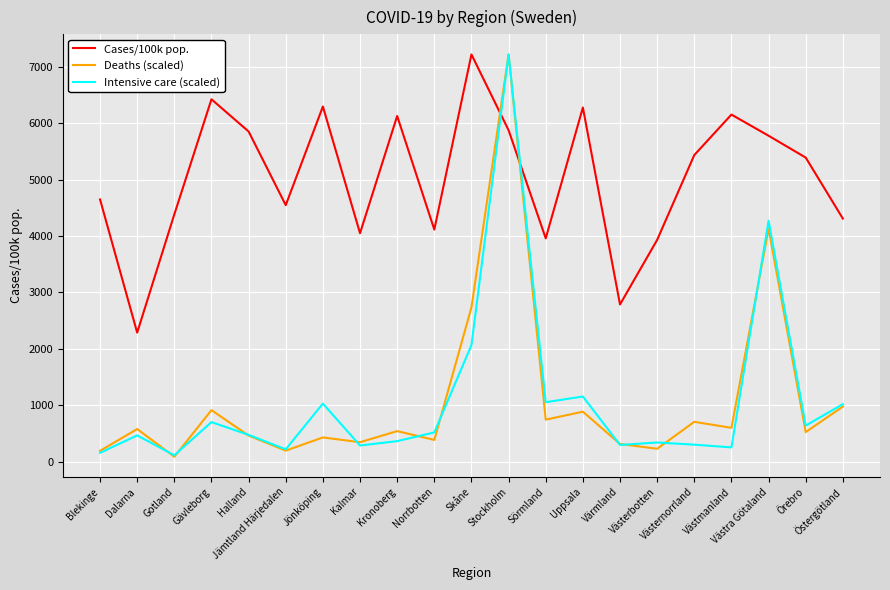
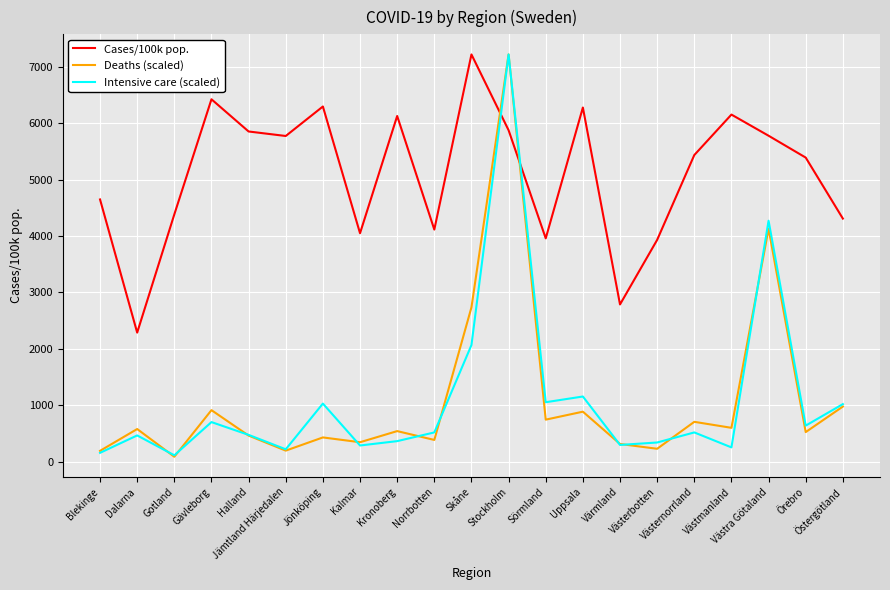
  {
    "Cases/100k pop.": {
      "Blekinge": 4600,
      "Dalarna": 2300,
      "Gotland": 4400,
      "Gävleborg": 6400,
      "Halland": 5900,
-     "Jämtland Härjedalen": 4500,
+     "Jämtland Härjedalen": 5800,
      "Jönköping": 6300,
      "Kalmar": 4000,
      "Kronoberg": 6100,
      "Norrbotten": 4100,
      "Skåne": 7200,
      "Stockholm": 5900,
      "Sörmland": 4000,
      "Uppsala": 6300,
      "Värmland": 2800,
      "Västerbotten": 3900,
      "Västernorrland": 5400,
      "Västmanland": 6200,
      "Västra Götaland": 5800,
      "Örebro": 5400,
      "Östergötland": 4300
    },
    "Deaths (scaled)": {
      "Dalarna": 600,
      "Gävleborg": 900,
      "Jönköping": 400,
      "Kalmar": 300,
      "Kronoberg": 500,
      "Norrbotten": 400,
      "Skåne": 2700,
      "Sörmland": 700,
      "Uppsala": 900,
      "Västerbotten": 200,
      "Västernorrland": 700,
      "Västmanland": 600,
      "Västra Götaland": 4100,
      "Örebro": 500
    },
    "Intensive care (scaled)": {
      "Dalarna": 500,
      "Gävleborg": 700,
      "Jönköping": 1000,
      "Kalmar": 300,
      "Kronoberg": 400,
      "Norrbotten": 500,
      "Skåne": 2100,
      "Sörmland": 1100,
      "Uppsala": 1200,
      "Västerbotten": 300,
-     "Västernorrland": 300,
+     "Västernorrland": 500,
      "Västmanland": 300,
      "Västra Götaland": 4300,
      "Örebro": 600
    }
  }
